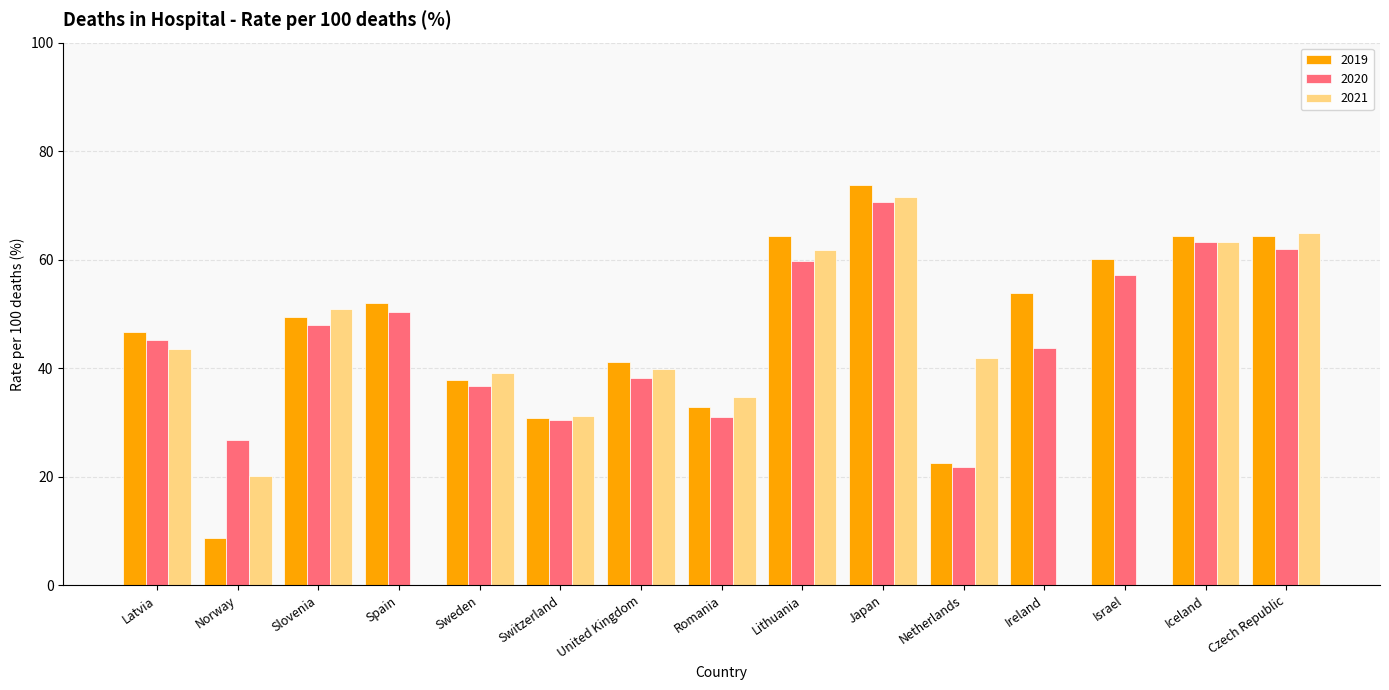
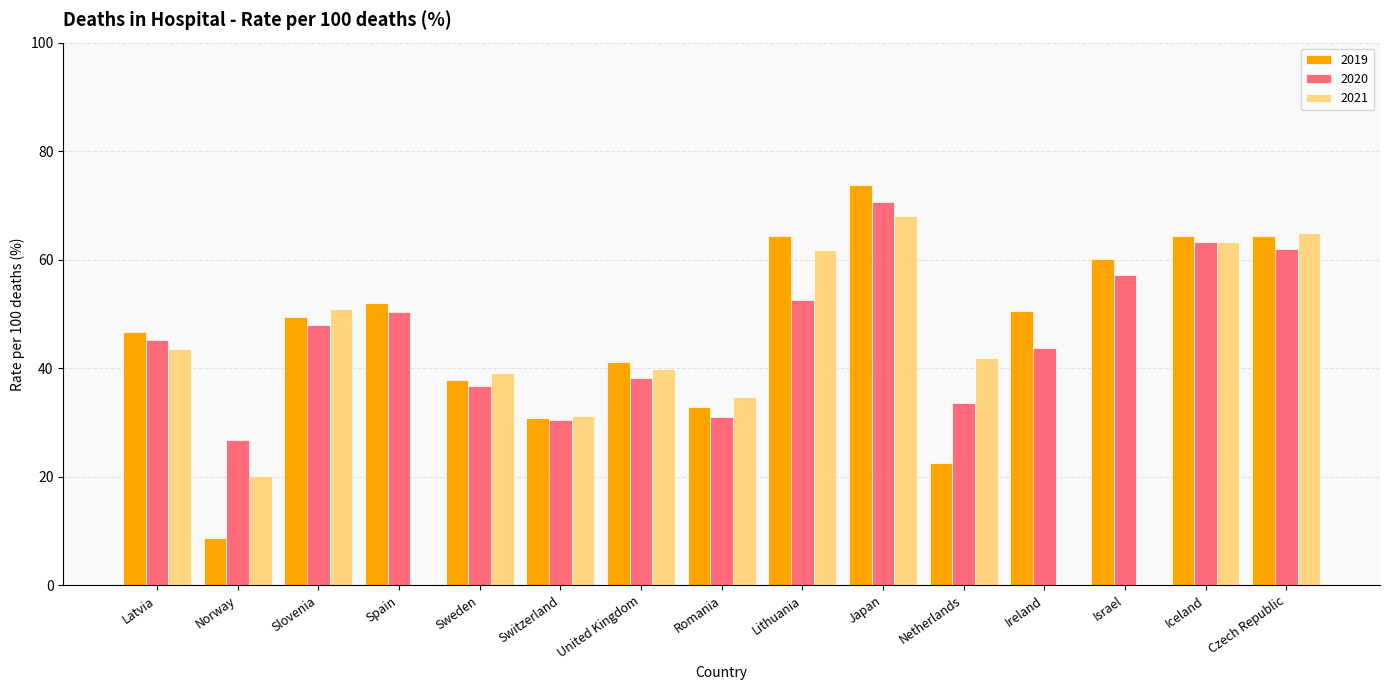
  {
    "2019": {
      "Latvia": 47,
      "Norway": 9,
      "Slovenia": 49,
      "Spain": 52,
      "Sweden": 38,
      "Switzerland": 31,
      "United Kingdom": 41,
      "Romania": 33,
      "Lithuania": 64,
      "Japan": 74,
      "Netherlands": 23,
-     "Ireland": 54,
+     "Ireland": 51,
      "Israel": 60,
      "Iceland": 64,
      "Czech Republic": 64
    },
    "2020": {
      "Latvia": 45,
      "Norway": 27,
      "Slovenia": 48,
      "Spain": 50,
      "Sweden": 37,
      "Switzerland": 31,
      "United Kingdom": 38,
      "Romania": 31,
-     "Lithuania": 60,
+     "Lithuania": 53,
      "Japan": 71,
-     "Netherlands": 22,
+     "Netherlands": 34,
      "Ireland": 44,
      "Israel": 57,
      "Iceland": 63,
      "Czech Republic": 62
    },
    "2021": {
      "Latvia": 44,
      "Norway": 20,
      "Slovenia": 51,
      "Spain": 0,
      "Sweden": 39,
      "Switzerland": 31,
      "United Kingdom": 40,
      "Romania": 35,
      "Lithuania": 62,
-     "Japan": 72,
+     "Japan": 68,
      "Netherlands": 42,
      "Ireland": 0,
      "Israel": 0,
      "Iceland": 63,
      "Czech Republic": 65
    }
  }
